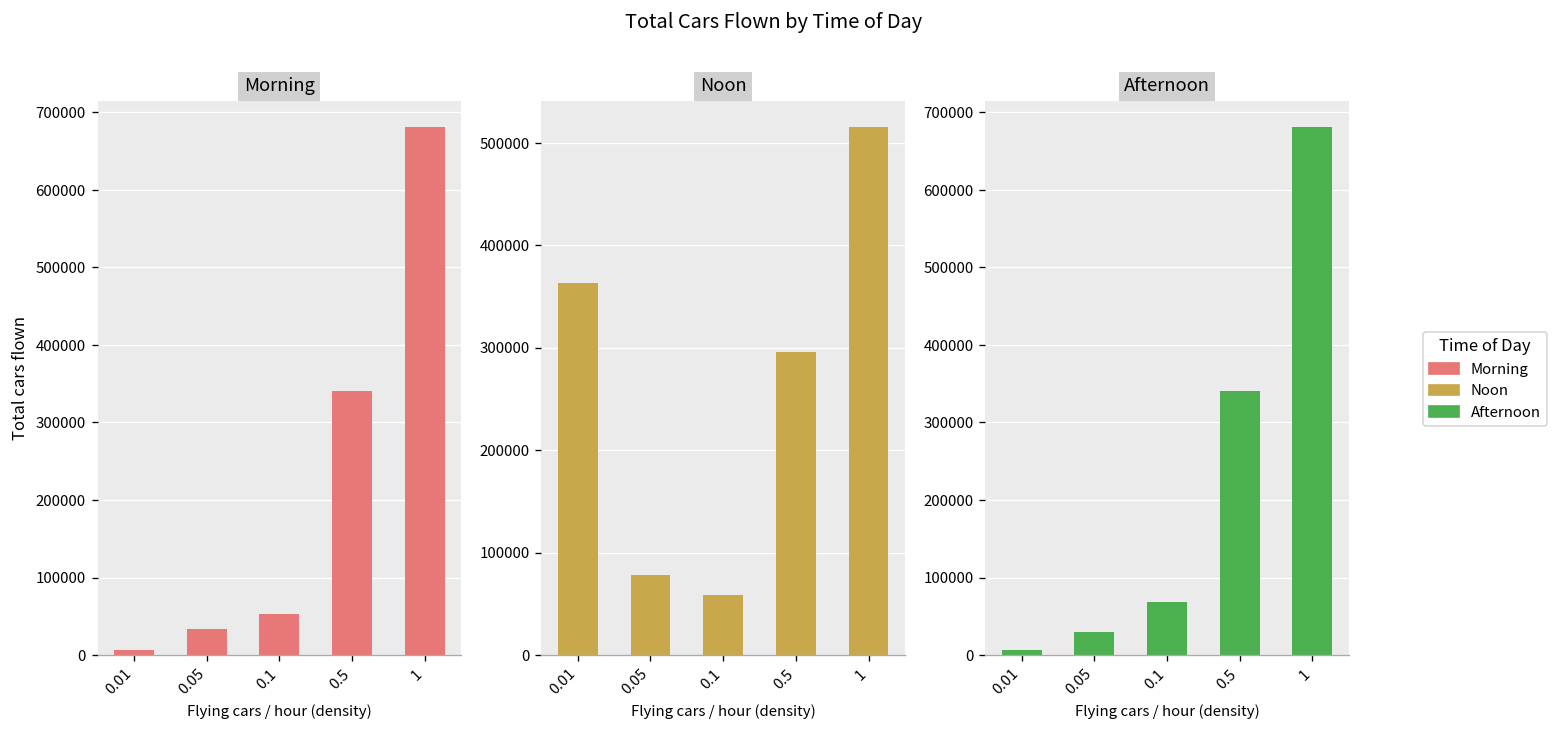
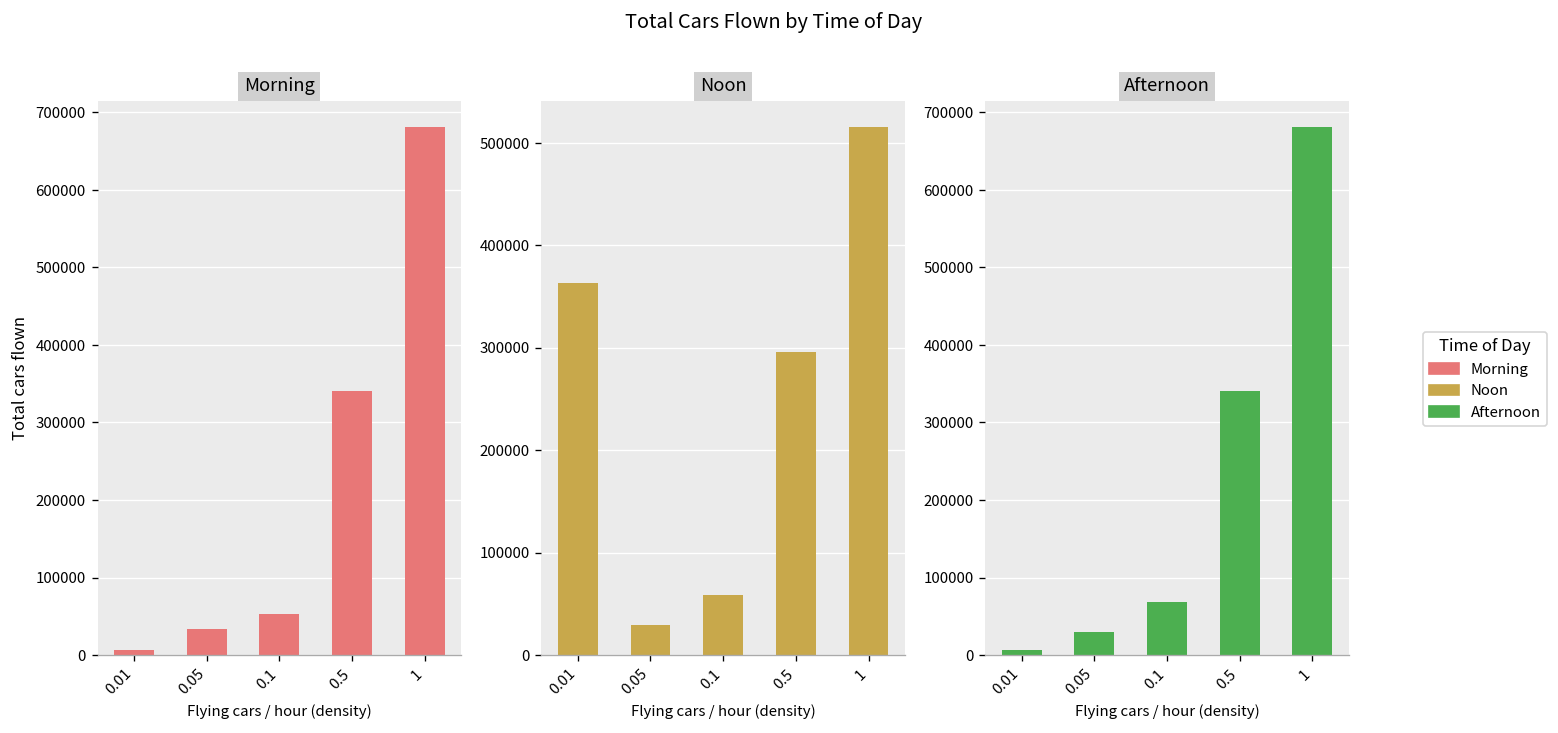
  {
    "Morning": {
      "0.01": 10000,
      "0.05": 30000,
      "0.1": 50000,
      "0.5": 340000,
      "1": 680000
    },
    "Noon": {
      "0.01": 360000,
-     "0.05": 80000,
+     "0.05": 30000,
      "0.1": 60000,
      "0.5": 300000,
      "1": 520000
    },
    "Afternoon": {
      "0.01": 10000,
      "0.05": 30000,
      "0.1": 70000,
      "0.5": 340000,
      "1": 680000
    }
  }
